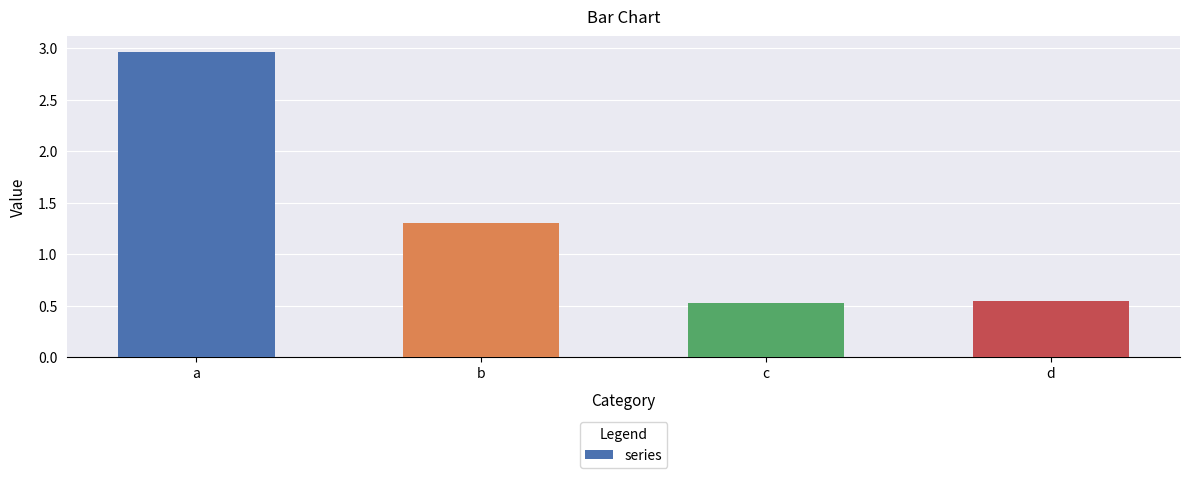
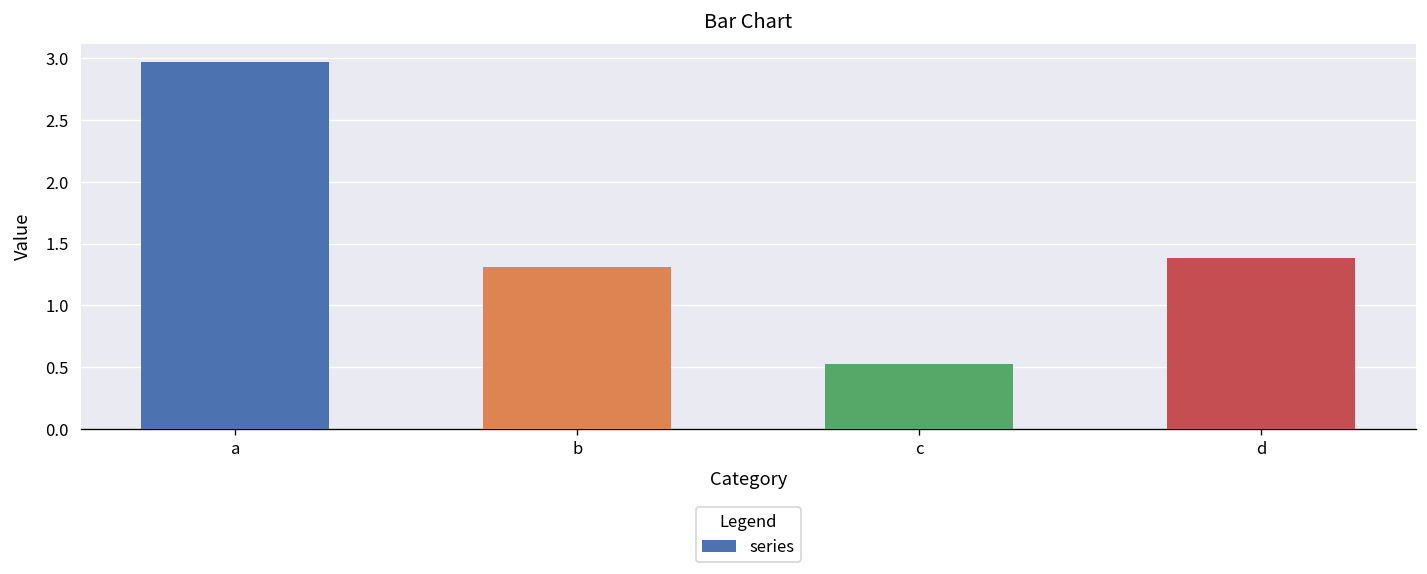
  {
    "a": 2.97,
    "b": 1.31,
    "c": 0.53,
-   "d": 0.54
+   "d": 1.39
  }
